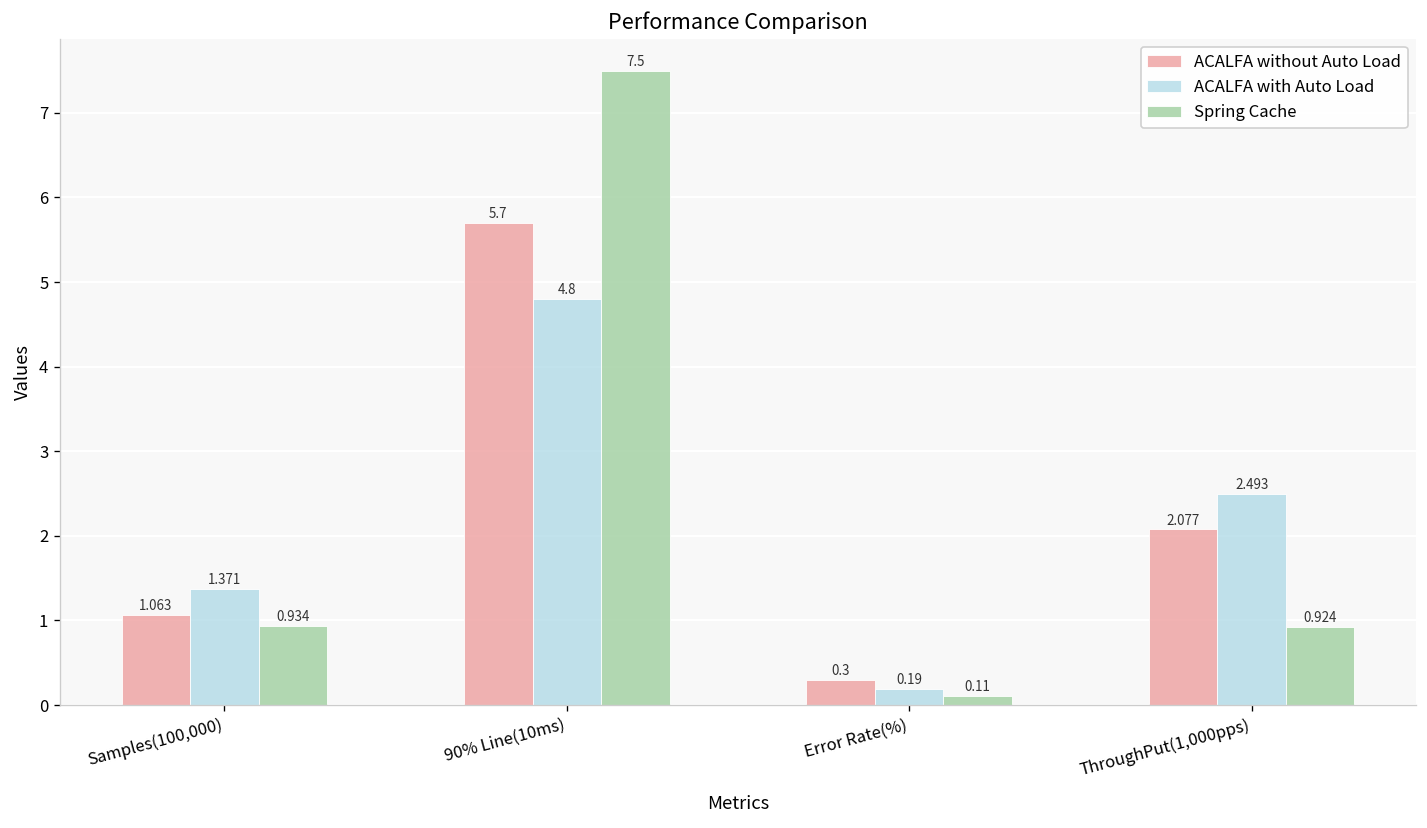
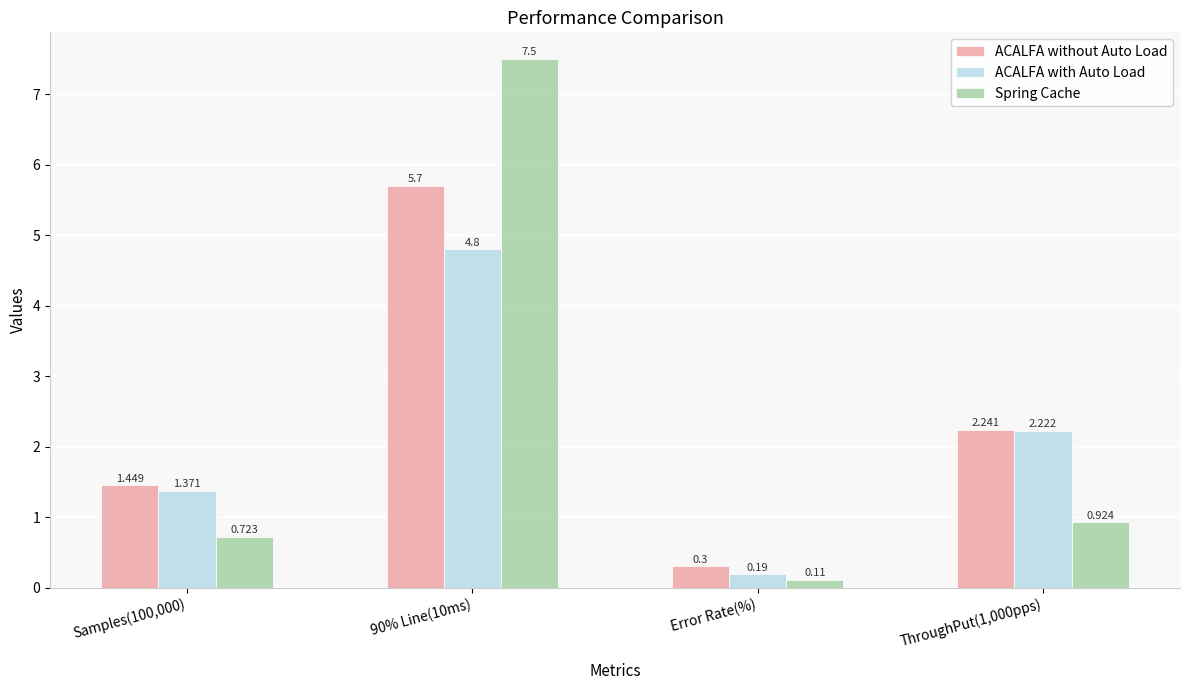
  {
    "ACALFA without Auto Load": {
-     "Samples(100,000)": 1.063,
+     "Samples(100,000)": 1.449,
      "90% Line(10ms)": 5.7,
      "Error Rate(%)": 0.3,
-     "ThroughPut(1,000pps)": 2.077
+     "ThroughPut(1,000pps)": 2.241
    },
    "ACALFA with Auto Load": {
      "Samples(100,000)": 1.371,
      "90% Line(10ms)": 4.8,
      "Error Rate(%)": 0.19,
-     "ThroughPut(1,000pps)": 2.493
+     "ThroughPut(1,000pps)": 2.222
    },
    "Spring Cache": {
-     "Samples(100,000)": 0.934,
+     "Samples(100,000)": 0.723,
      "90% Line(10ms)": 7.5,
      "Error Rate(%)": 0.11,
      "ThroughPut(1,000pps)": 0.924
    }
  }
